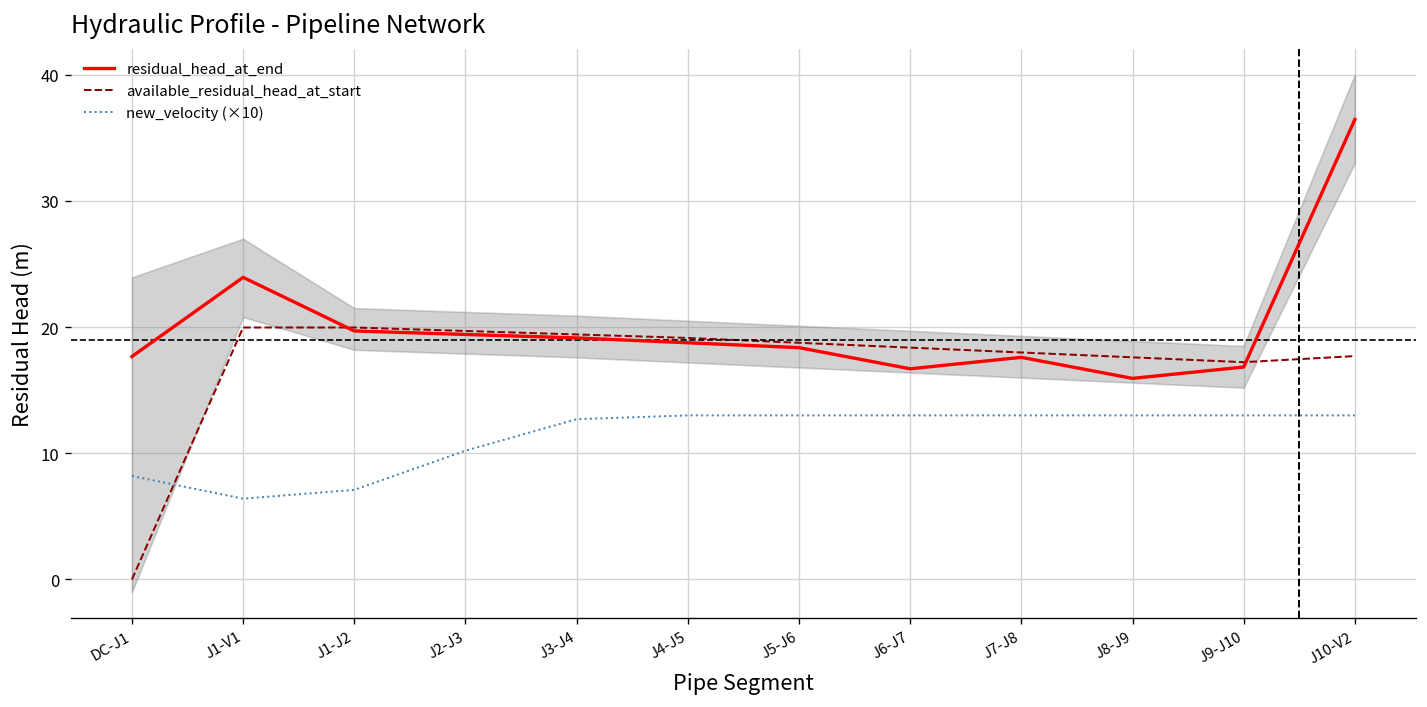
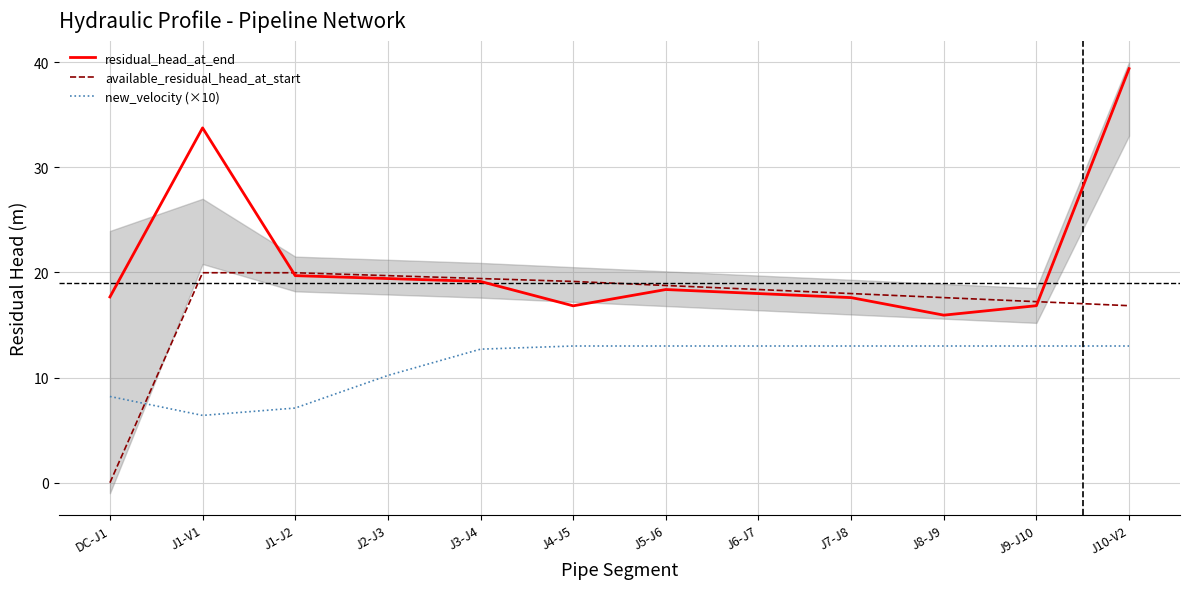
  {
    "residual_head_at_end": {
      "DC-J1": 17.7,
-     "J1-V1": 23.9,
+     "J1-V1": 33.7,
      "J1-J2": 19.7,
      "J2-J3": 19.4,
      "J3-J4": 19.1,
-     "J4-J5": 18.8,
+     "J4-J5": 16.8,
      "J5-J6": 18.4,
-     "J6-J7": 16.7,
+     "J6-J7": 18.0,
      "J7-J8": 17.6,
      "J8-J9": 15.9,
      "J9-J10": 16.8,
-     "J10-V2": 36.4
+     "J10-V2": 39.4
    },
    "available_residual_head_at_start": {
      "DC-J1": 0.0,
      "J1-V1": 20.0,
      "J1-J2": 20.0,
      "J2-J3": 19.7,
      "J3-J4": 19.4,
      "J4-J5": 19.1,
      "J5-J6": 18.8,
      "J6-J7": 18.4,
      "J7-J8": 18.0,
      "J8-J9": 17.6,
      "J9-J10": 17.2,
-     "J10-V2": 17.7
+     "J10-V2": 16.8
    },
    "new_velocity (×10)": {
      "DC-J1": 8.2,
      "J1-V1": 6.4,
      "J1-J2": 7.1,
      "J2-J3": 10.2,
      "J3-J4": 12.7,
      "J4-J5": 13.0,
      "J5-J6": 13.0,
      "J6-J7": 13.0,
      "J7-J8": 13.0,
      "J8-J9": 13.0,
      "J9-J10": 13.0,
      "J10-V2": 13.0
    }
  }
